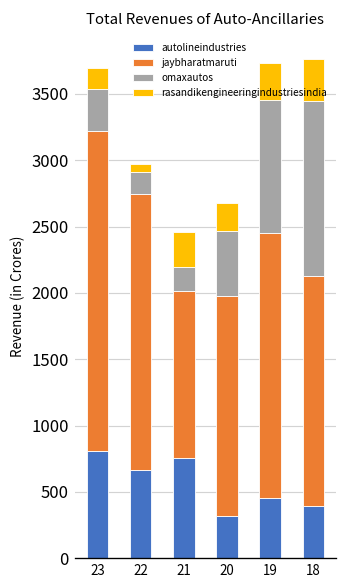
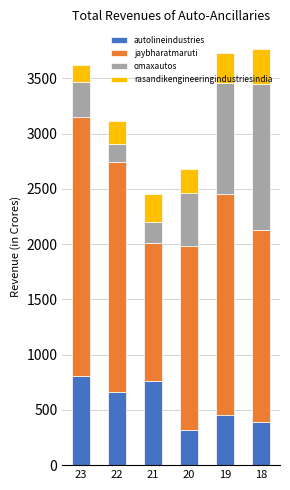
  {
    "autolineindustries": {
      "23": 800,
      "22": 660,
      "21": 760,
      "20": 320,
      "19": 450,
      "18": 390
    },
    "jaybharatmaruti": {
-     "23": 2420,
+     "23": 2350,
      "22": 2080,
      "21": 1250,
      "20": 1660,
      "19": 2000,
      "18": 1730
    },
    "omaxautos": {
      "23": 320,
      "22": 160,
      "21": 180,
      "20": 490,
      "19": 1000,
      "18": 1320
    },
    "rasandikengineeringindustriesindia": {
      "23": 160,
-     "22": 60,
+     "22": 210,
      "21": 260,
      "20": 210,
      "19": 270,
      "18": 320
    }
  }
